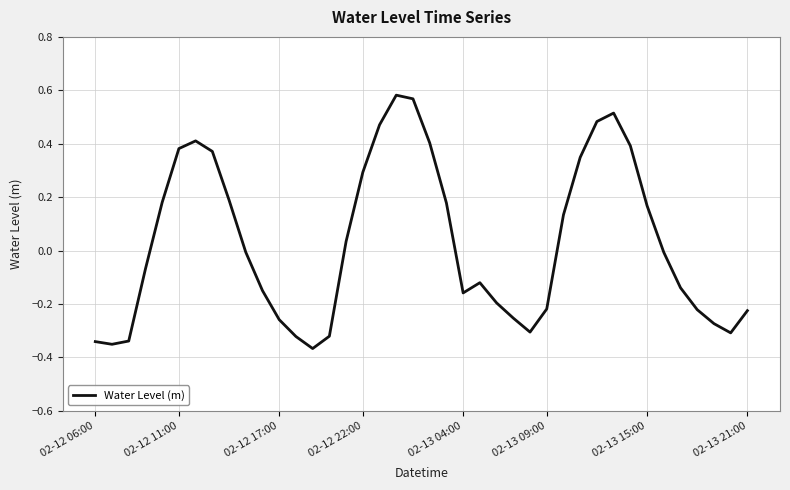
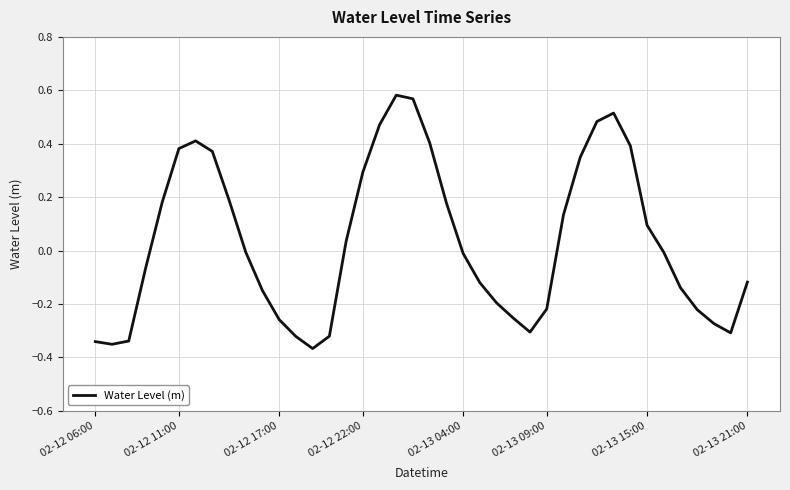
  {
    "02-12 06:00": -0.34,
    "02-12 11:00": 0.38,
    "02-12 17:00": -0.26,
    "02-12 22:00": 0.29,
-   "02-13 04:00": -0.16,
+   "02-13 04:00": -0.01,
    "02-13 09:00": -0.22,
-   "02-13 15:00": 0.17,
-   "02-13 21:00": -0.23
+   "02-13 15:00": 0.09,
+   "02-13 21:00": -0.12
  }
